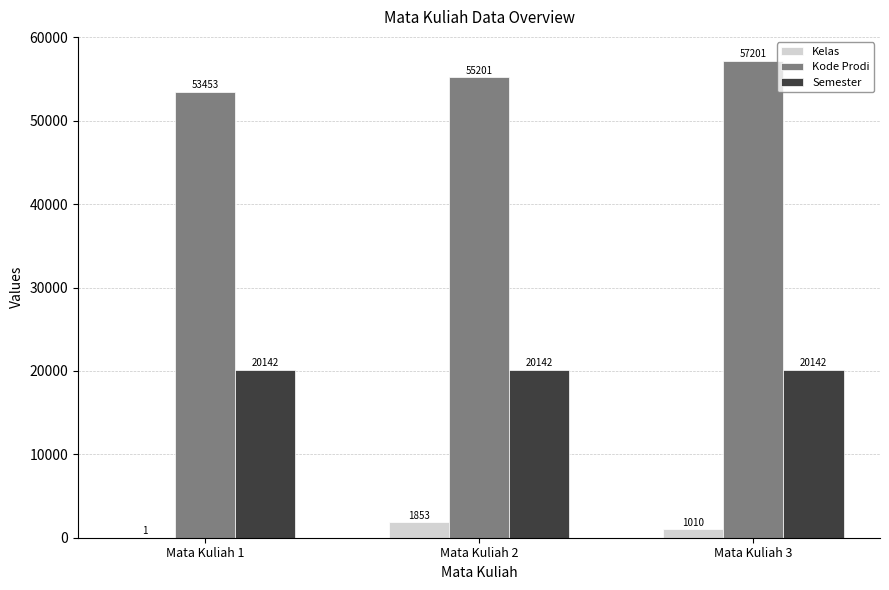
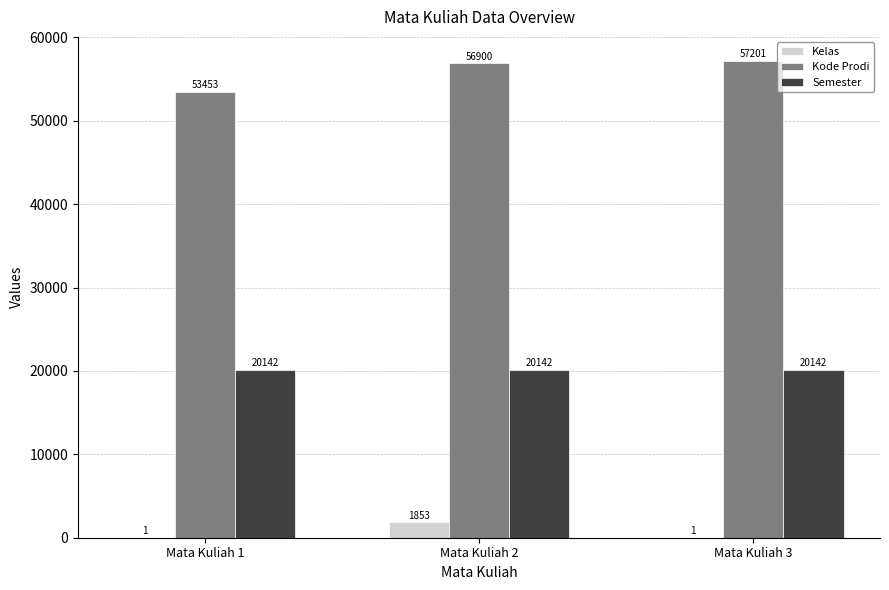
  {
    "Kelas": {
      "Mata Kuliah 1": 1,
      "Mata Kuliah 2": 1853,
-     "Mata Kuliah 3": 1010
+     "Mata Kuliah 3": 1
    },
    "Kode Prodi": {
      "Mata Kuliah 1": 53453,
-     "Mata Kuliah 2": 55201,
+     "Mata Kuliah 2": 56900,
      "Mata Kuliah 3": 57201
    },
    "Semester": {
      "Mata Kuliah 1": 20142,
      "Mata Kuliah 2": 20142,
      "Mata Kuliah 3": 20142
    }
  }
